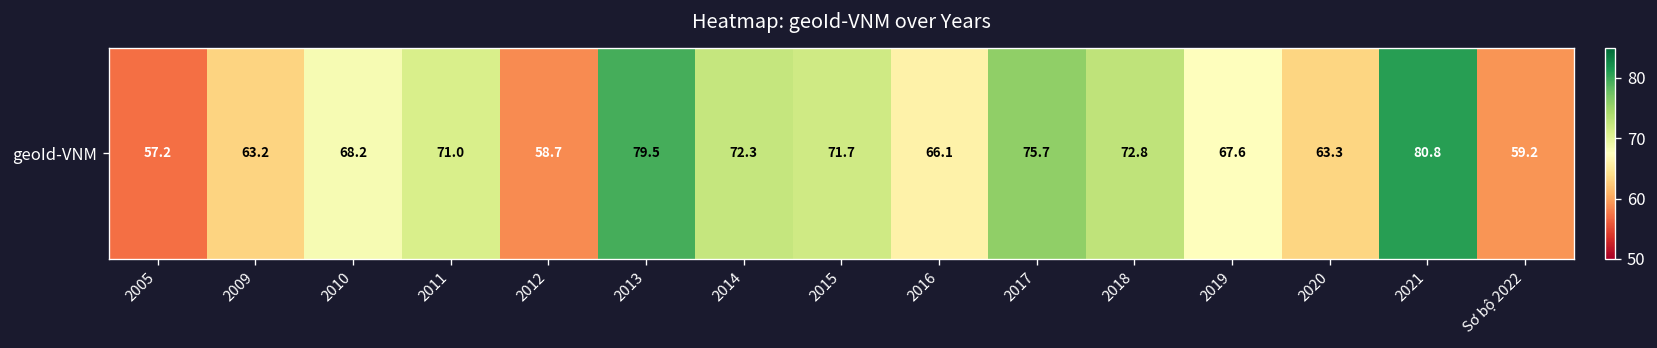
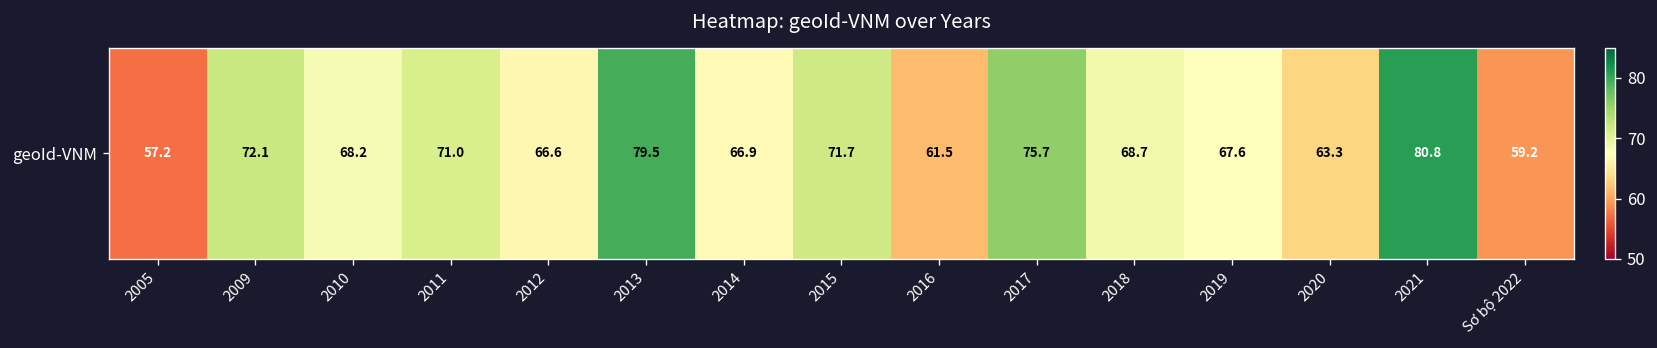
  {
    "geoId-VNM": {
      "2005": 57.2,
-     "2009": 63.2,
+     "2009": 72.1,
      "2010": 68.2,
      "2011": 71.0,
-     "2012": 58.7,
+     "2012": 66.6,
      "2013": 79.5,
-     "2014": 72.3,
+     "2014": 66.9,
      "2015": 71.7,
-     "2016": 66.1,
+     "2016": 61.5,
      "2017": 75.7,
-     "2018": 72.8,
+     "2018": 68.7,
      "2019": 67.6,
      "2020": 63.3,
      "2021": 80.8,
      "Sơ bộ 2022": 59.2
    }
  }
